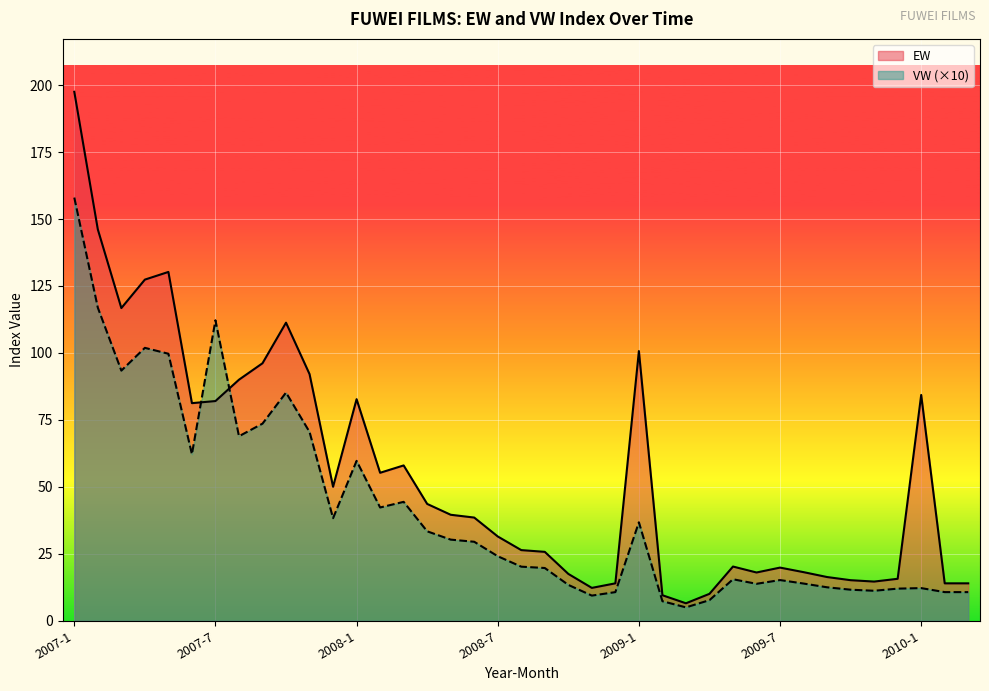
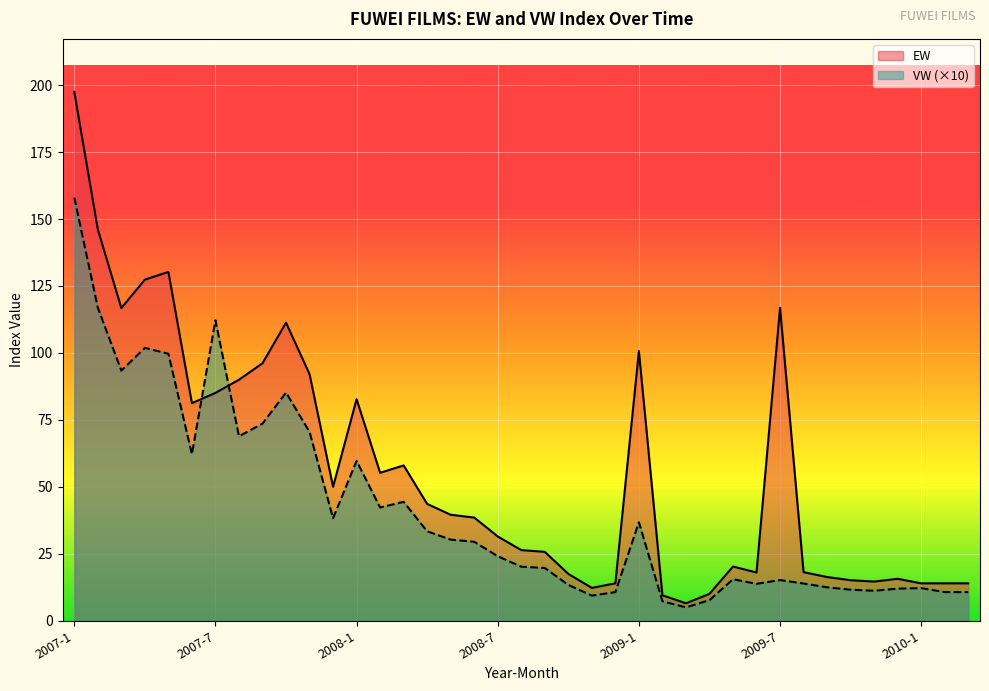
  {
    "EW": {
      "2007-1": 198,
-     "2007-7": 82,
+     "2007-7": 85,
      "2008-1": 83,
      "2008-7": 31,
      "2009-1": 101,
-     "2009-7": 20,
-     "2010-1": 84
+     "2009-7": 117,
+     "2010-1": 14
    },
    "VW (×10)": {
      "2007-1": 158,
      "2007-7": 112,
      "2008-1": 60,
      "2008-7": 24,
      "2009-1": 37,
      "2009-7": 15,
      "2010-1": 12
    }
  }
